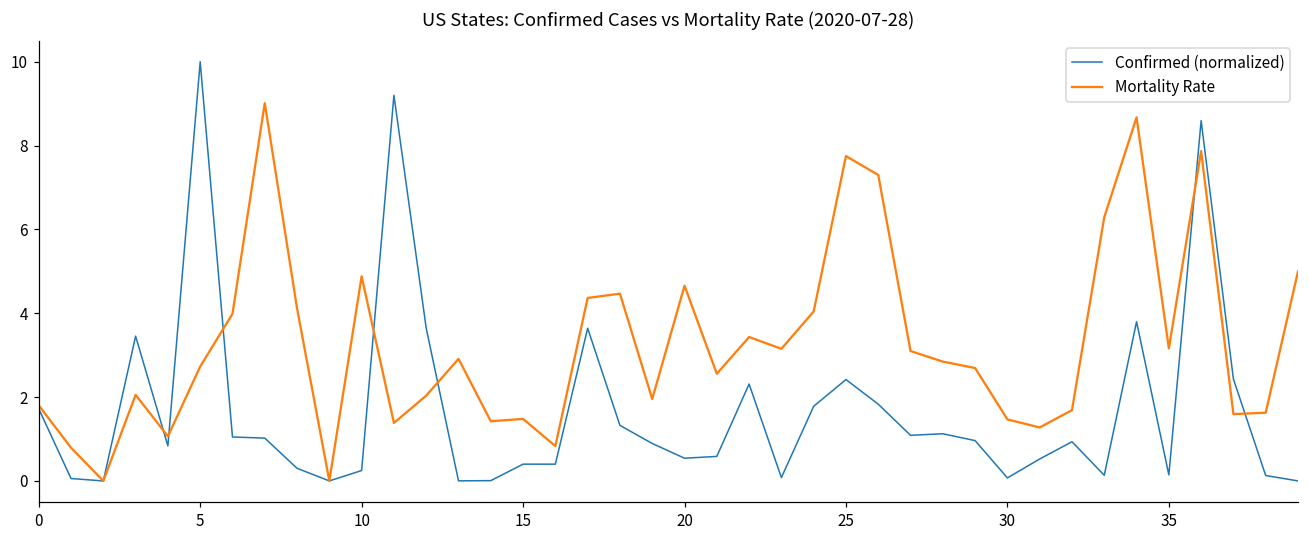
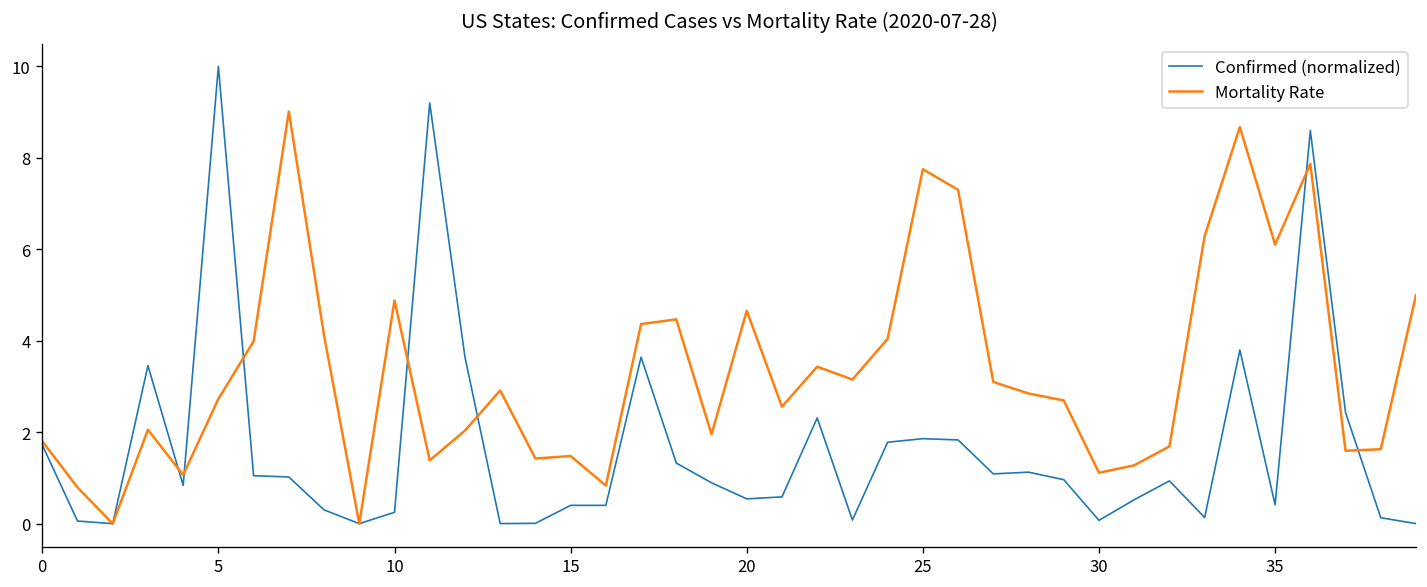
  {
    "Confirmed (normalized)": {
      "0": 1.7,
      "5": 10.0,
      "10": 0.2,
      "15": 0.4,
      "20": 0.5,
-     "25": 2.4,
+     "25": 1.9,
      "30": 0.1,
-     "35": 0.1
+     "35": 0.4
    },
    "Mortality Rate": {
      "0": 1.8,
      "5": 2.7,
      "10": 4.9,
      "15": 1.5,
      "20": 4.7,
      "25": 7.8,
-     "30": 1.5,
-     "35": 3.2
+     "30": 1.1,
+     "35": 6.1
    }
  }
